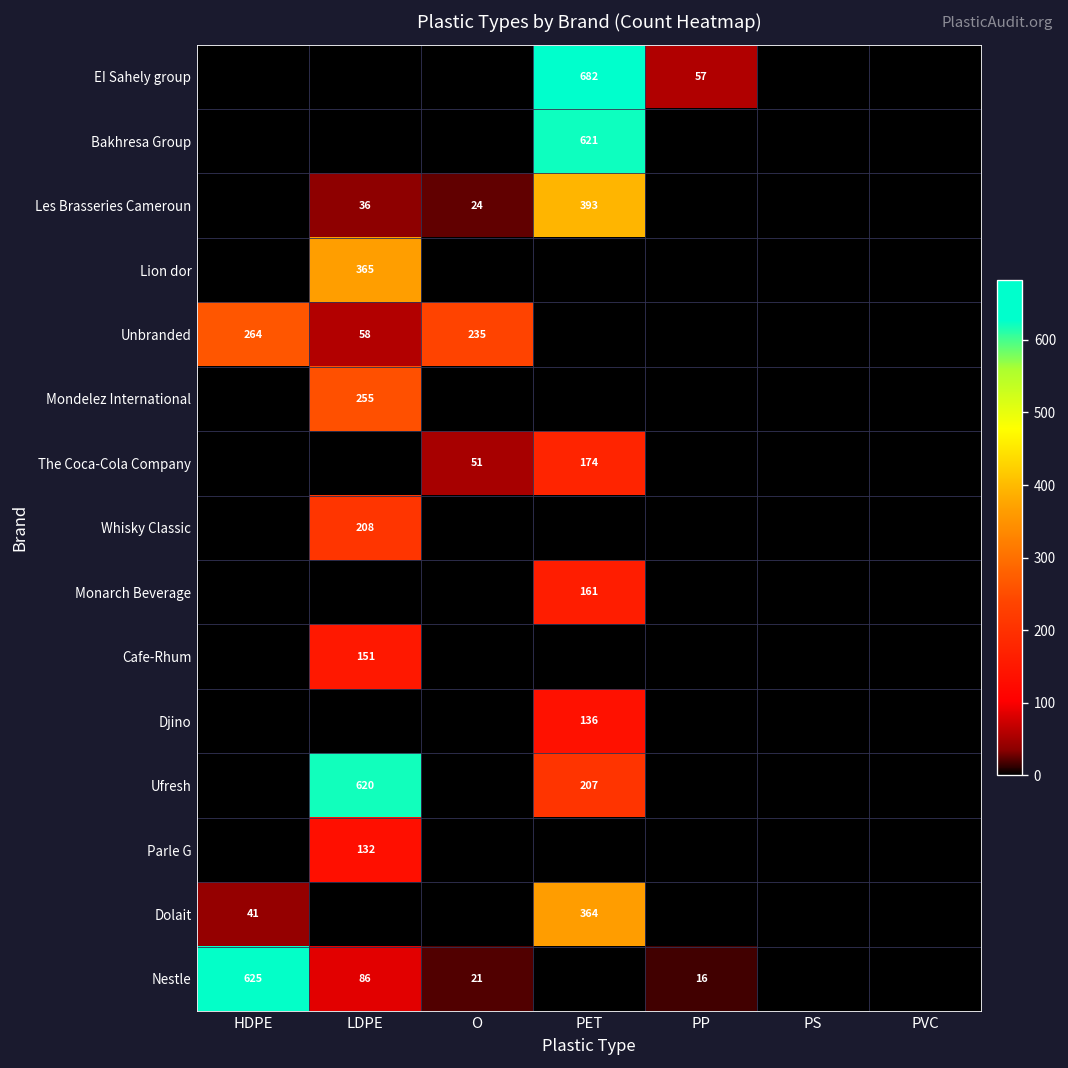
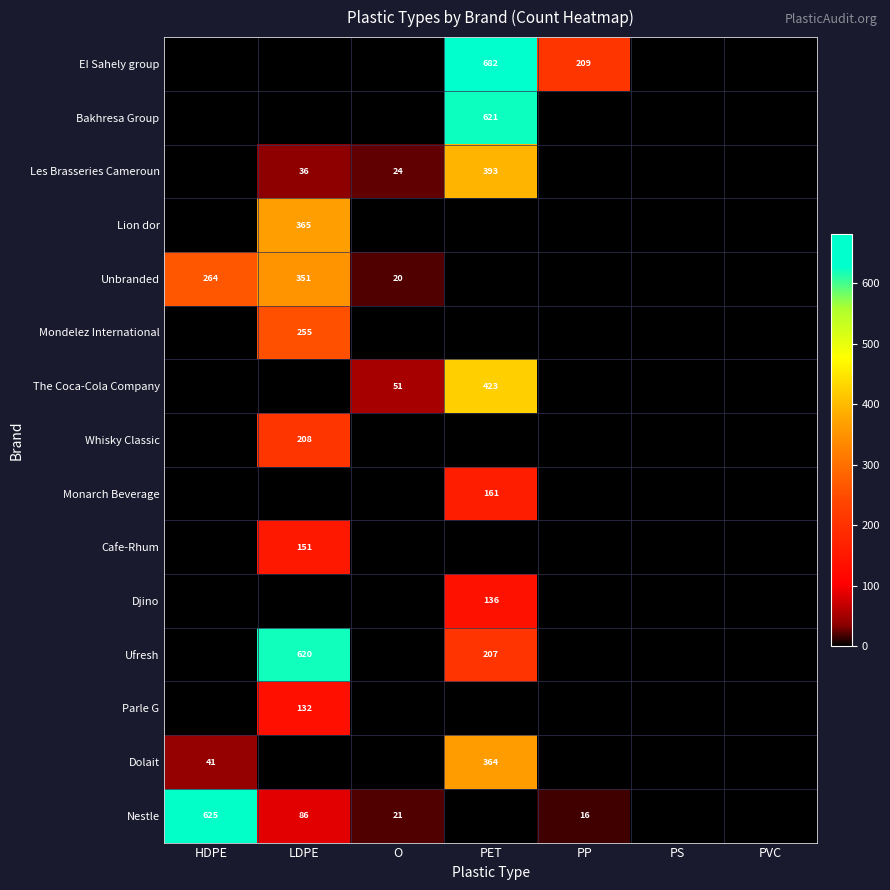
  {
    "EI Sahely group": {
      "PET": 682,
-     "PP": 57
+     "PP": 209
    },
    "Bakhresa Group": {
      "PET": 621
    },
    "Les Brasseries Cameroun": {
      "LDPE": 36,
      "O": 24,
      "PET": 393
    },
    "Lion dor": {
      "LDPE": 365
    },
    "Unbranded": {
      "HDPE": 264,
-     "LDPE": 58,
-     "O": 235
+     "LDPE": 351,
+     "O": 20
    },
    "Mondelez International": {
      "LDPE": 255
    },
    "The Coca-Cola Company": {
      "O": 51,
-     "PET": 174
+     "PET": 423
    },
    "Whisky Classic": {
      "LDPE": 208
    },
    "Monarch Beverage": {
      "PET": 161
    },
    "Cafe-Rhum": {
      "LDPE": 151
    },
    "Djino": {
      "PET": 136
    },
    "Ufresh": {
      "LDPE": 620,
      "PET": 207
    },
    "Parle G": {
      "LDPE": 132
    },
    "Dolait": {
      "HDPE": 41,
      "PET": 364
    },
    "Nestle": {
      "HDPE": 625,
      "LDPE": 86,
      "O": 21,
      "PP": 16
    }
  }
